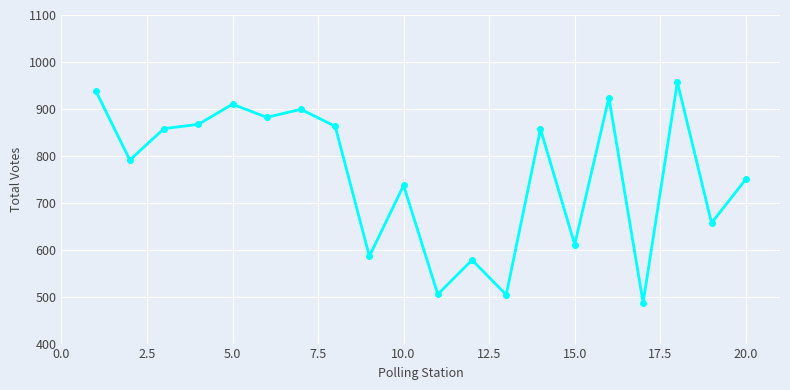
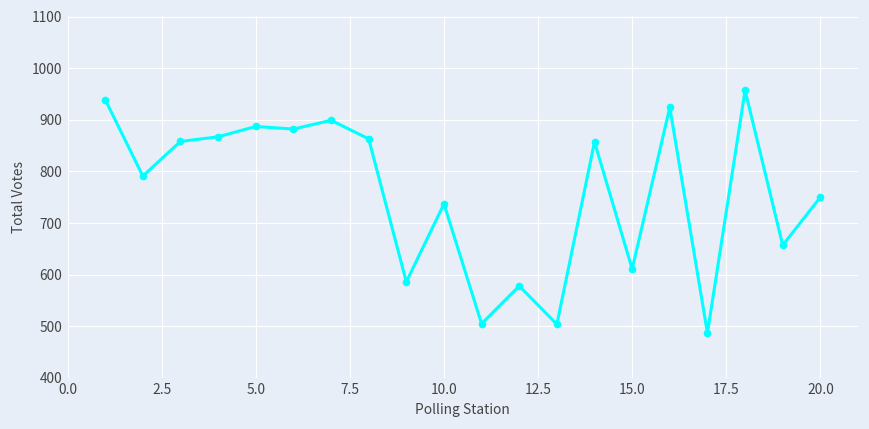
  {
-   "5.0": 910,
+   "5.0": 890,
    "10.0": 740,
    "15.0": 610,
    "20.0": 750
  }
